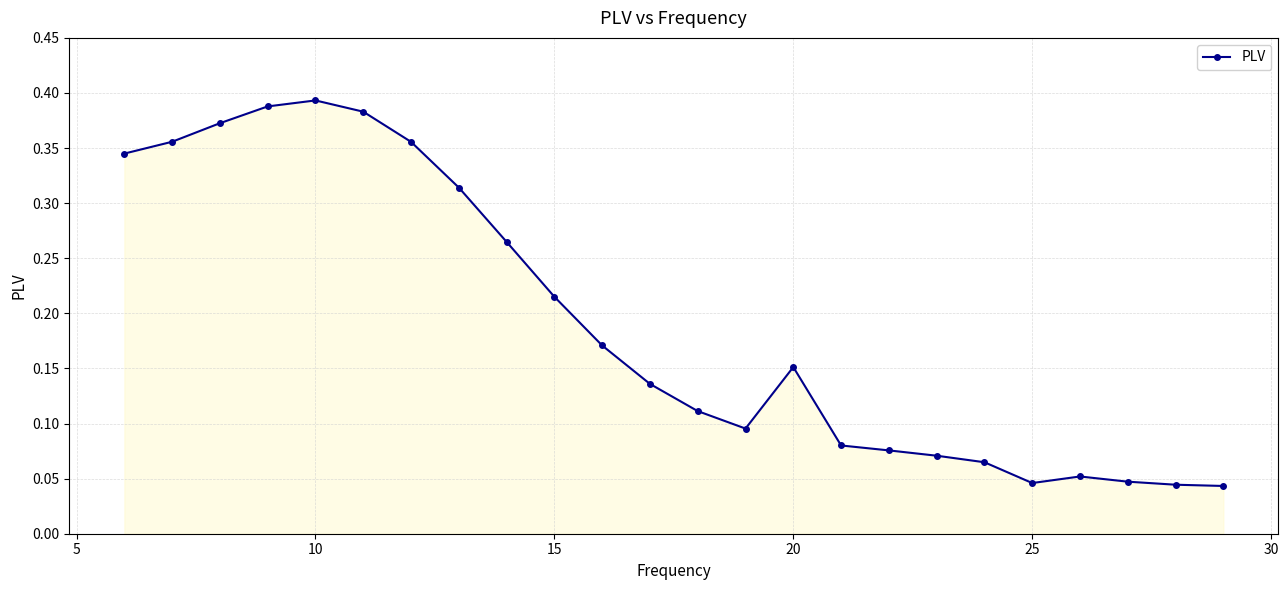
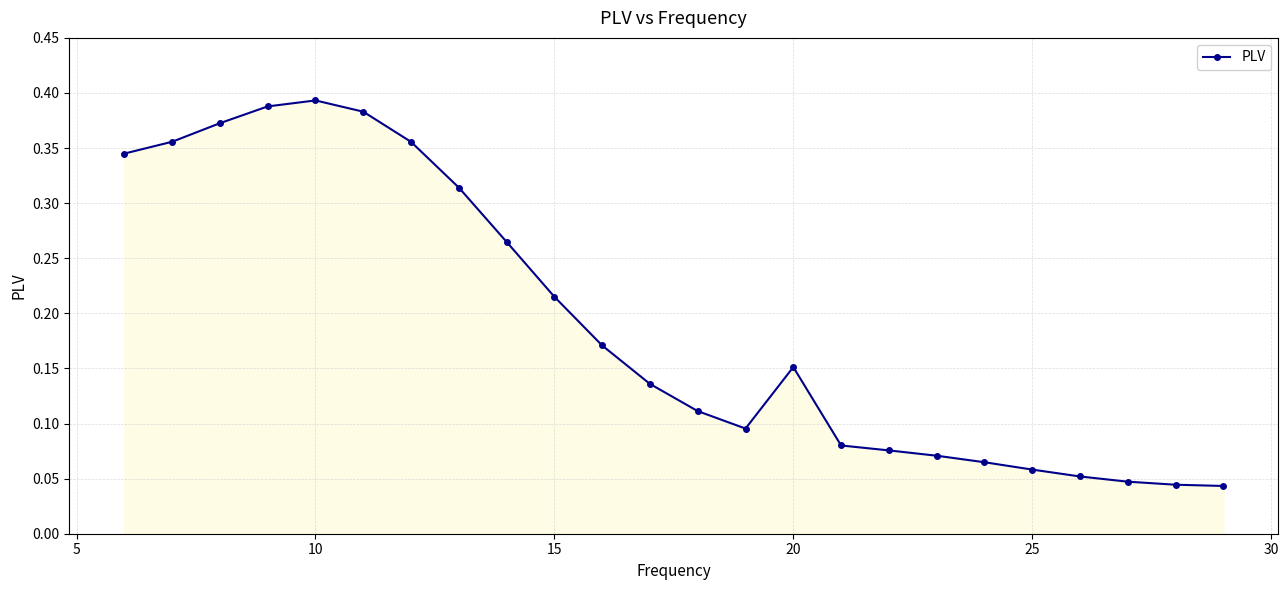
  {
    "10": 0.393,
    "15": 0.215,
    "20": 0.151,
-   "25": 0.046
+   "25": 0.058
  }
